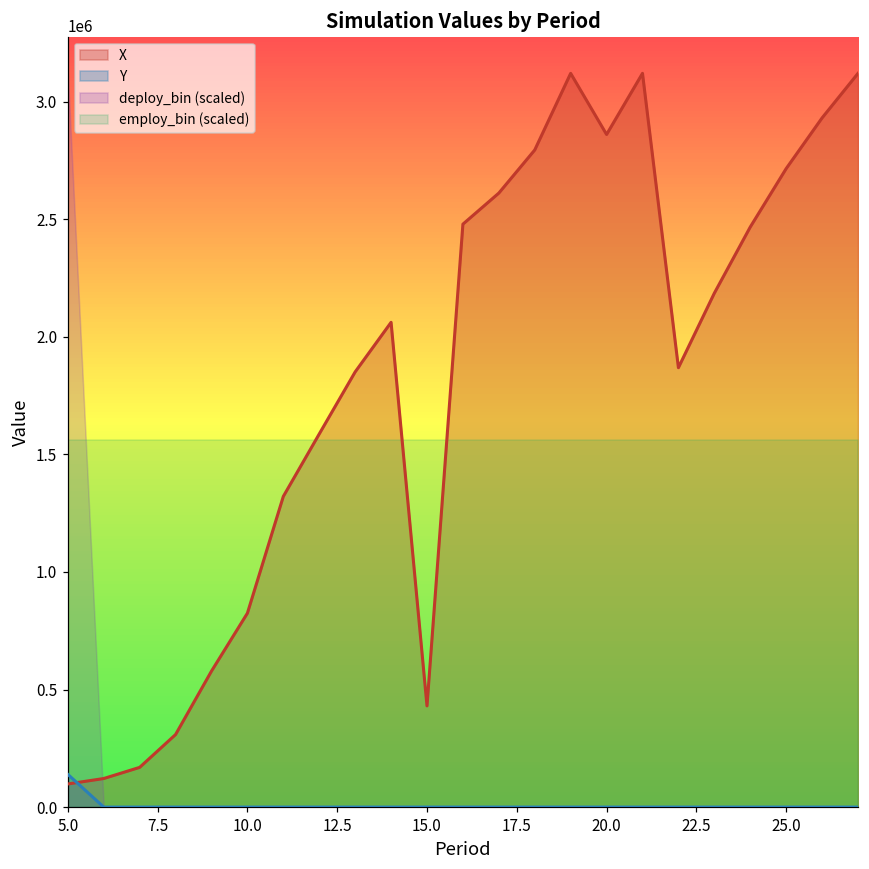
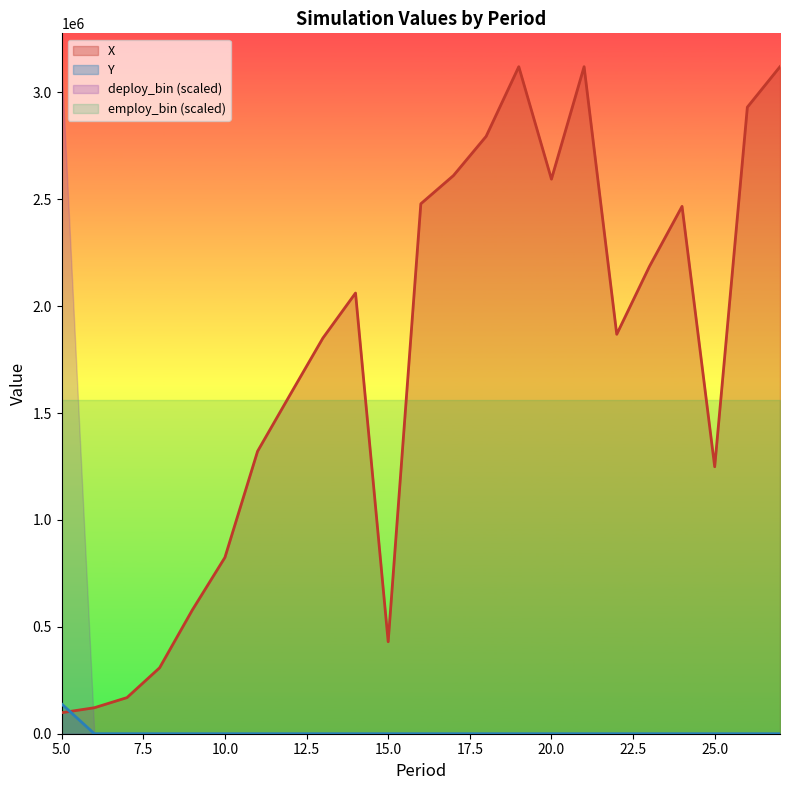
  {
    "X": {
      "5.0": 100000,
      "10.0": 820000,
      "15.0": 430000,
-     "20.0": 2860000,
-     "25.0": 2710000
+     "20.0": 2590000,
+     "25.0": 1250000
    },
    "Y": {
      "5.0": 140000
    }
  }
